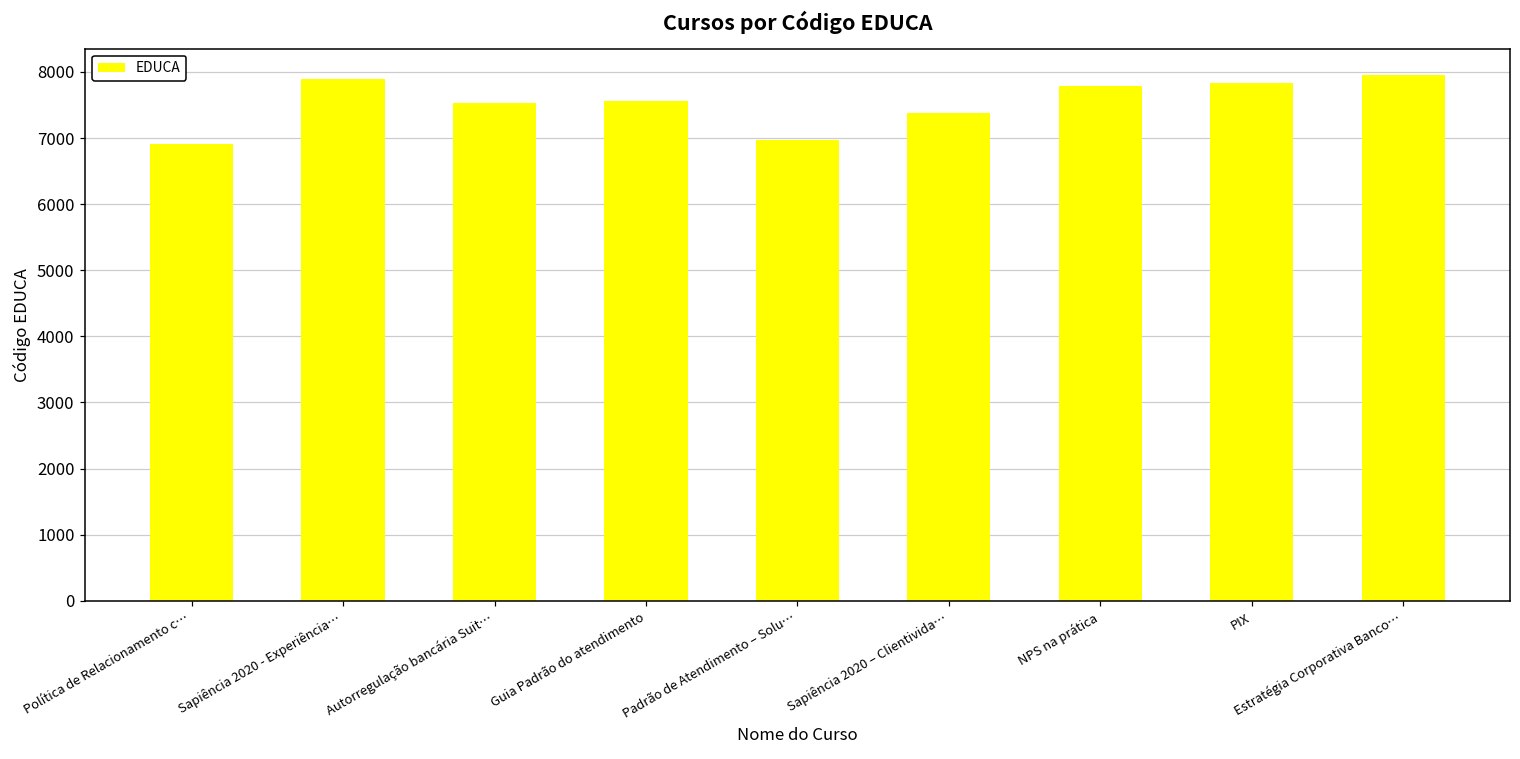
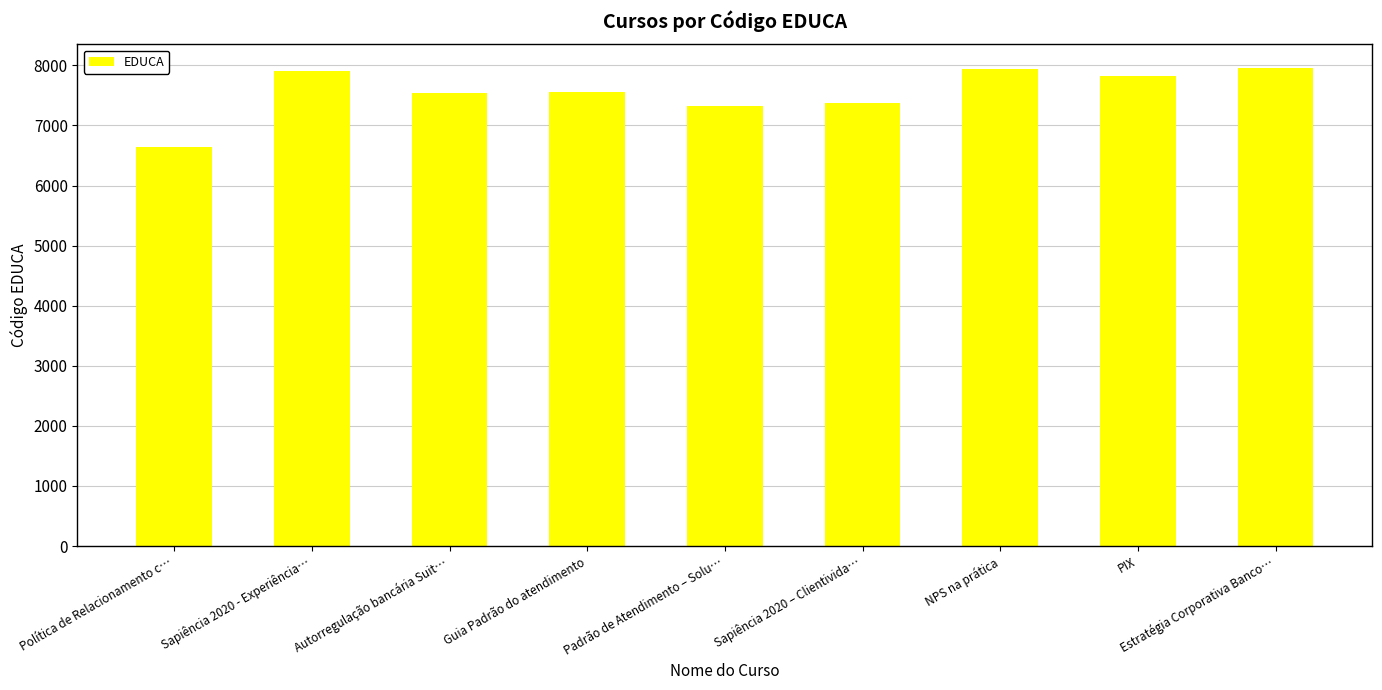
  {
-   "Política de Relacionamento c…": 6900,
+   "Política de Relacionamento c…": 6600,
    "Sapiência 2020 - Experiência…": 7900,
    "Autorregulação bancária Suit…": 7500,
    "Guia Padrão do atendimento": 7600,
-   "Padrão de Atendimento – Solu…": 7000,
+   "Padrão de Atendimento – Solu…": 7300,
    "Sapiência 2020 – Clientivida…": 7400,
-   "NPS na prática": 7800,
+   "NPS na prática": 7900,
    "PIX": 7800,
    "Estratégia Corporativa Banco…": 8000
  }
